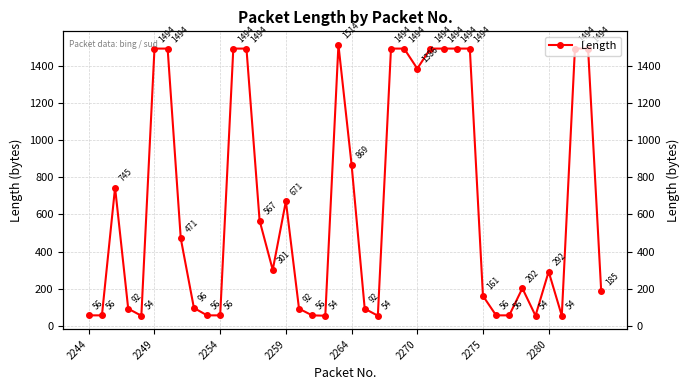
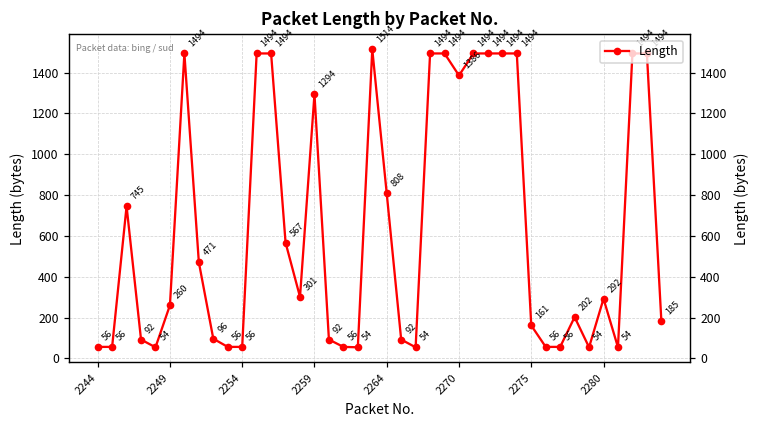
  {
-   "2249": 1494,
+   "2249": 260,
    "2254": 56,
-   "2259": 671,
-   "2264": 869,
+   "2259": 1294,
+   "2264": 808,
    "2275": 161,
    "2280": 292
  }
